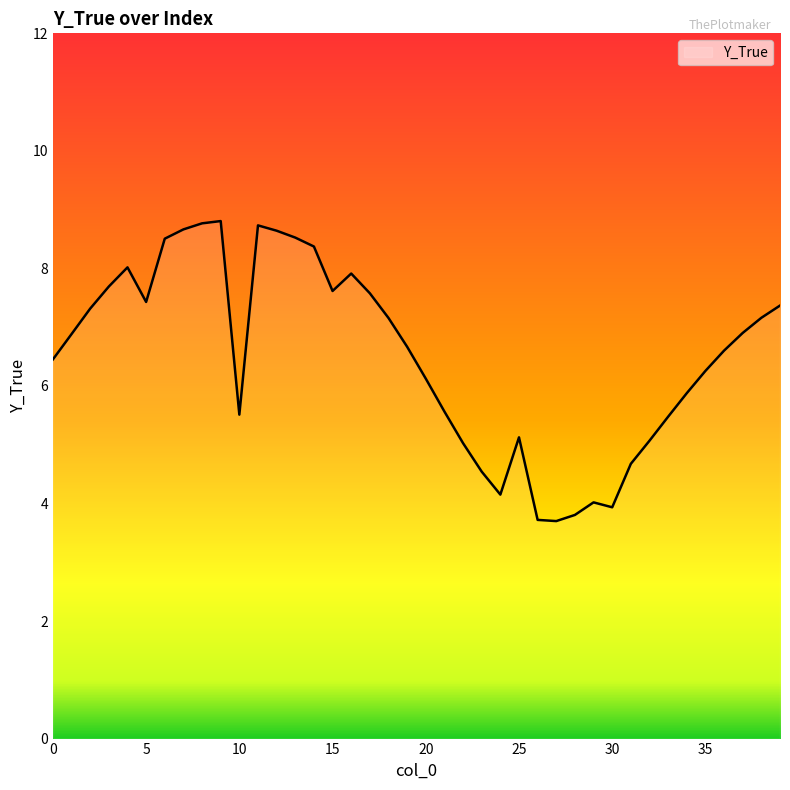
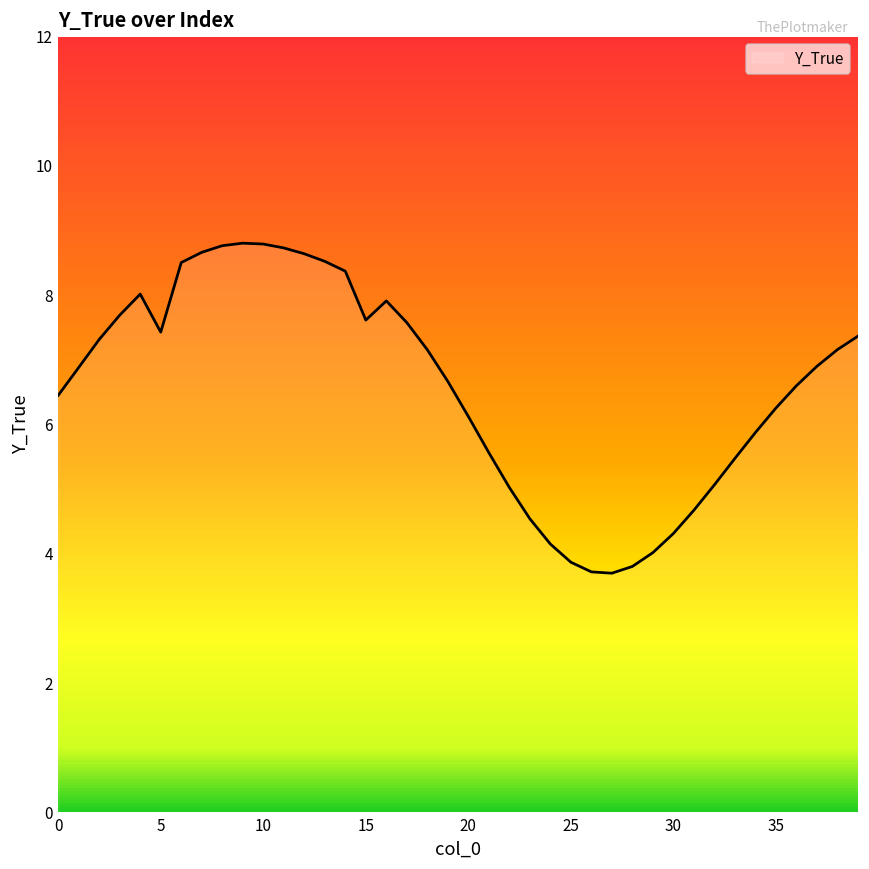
  {
    "0": 6.5,
    "5": 7.4,
-   "10": 5.5,
+   "10": 8.8,
    "15": 7.6,
    "20": 6.1,
-   "25": 5.1,
-   "30": 3.9,
+   "25": 3.9,
+   "30": 4.3,
    "35": 6.3
  }
